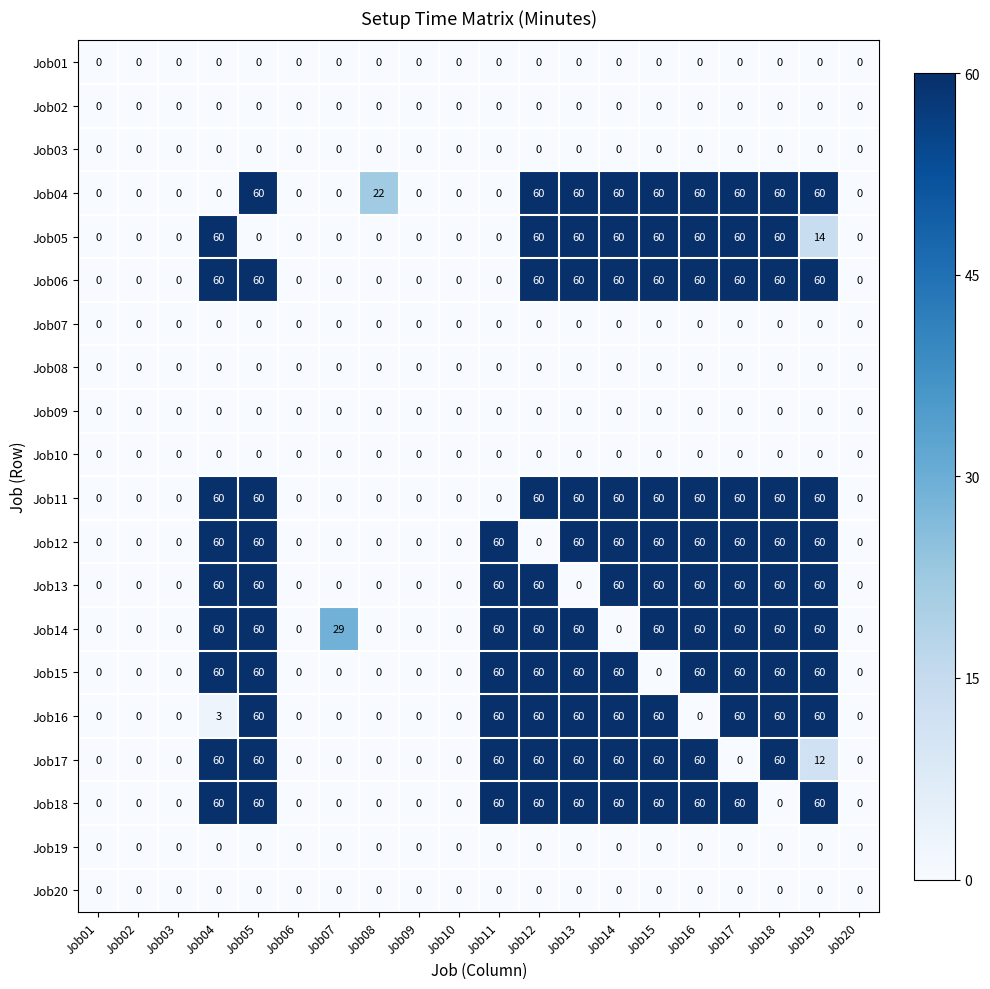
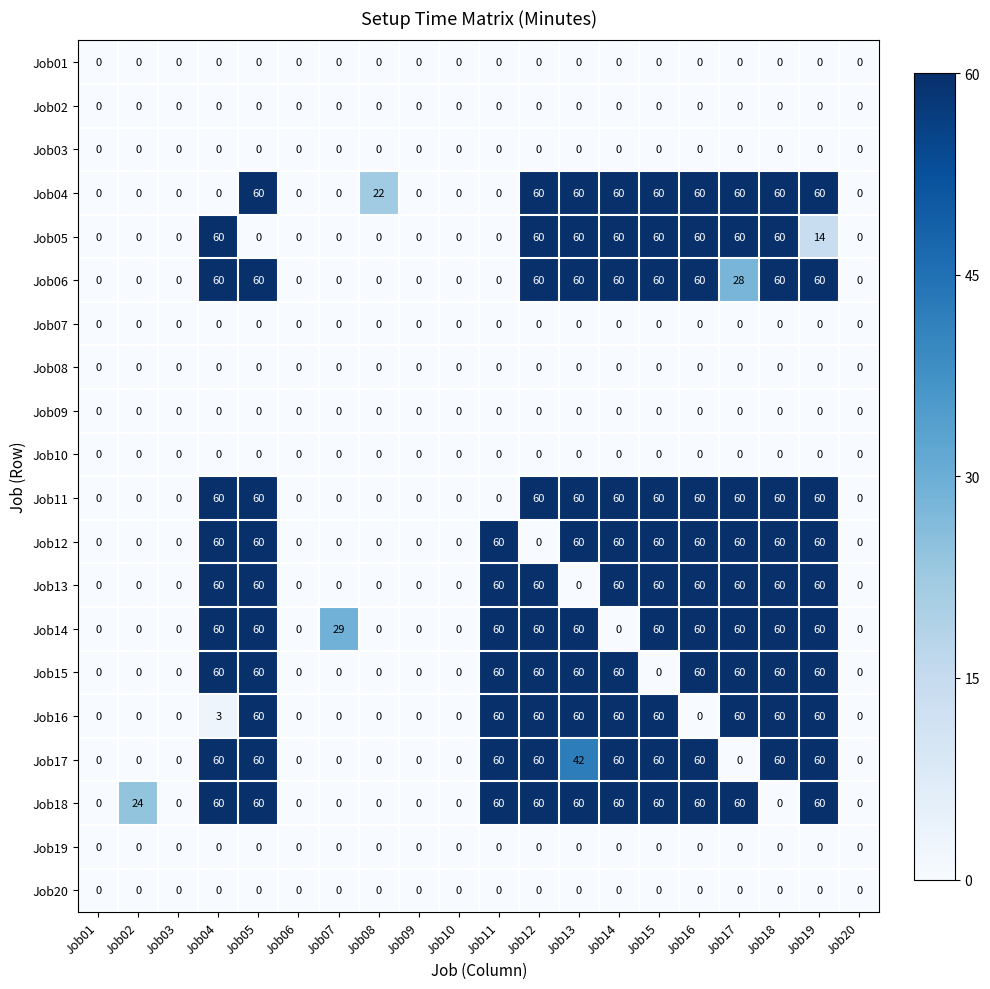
  {
    "Job06": {
      "Job01": 0,
      "Job02": 0,
      "Job03": 0,
      "Job04": 60,
      "Job05": 60,
      "Job06": 0,
      "Job07": 0,
      "Job08": 0,
      "Job09": 0,
      "Job10": 0,
      "Job11": 0,
      "Job12": 60,
      "Job13": 60,
      "Job14": 60,
      "Job15": 60,
      "Job16": 60,
-     "Job17": 60,
+     "Job17": 28,
      "Job18": 60,
      "Job19": 60,
      "Job20": 0
    },
    "Job17": {
      "Job01": 0,
      "Job02": 0,
      "Job03": 0,
      "Job04": 60,
      "Job05": 60,
      "Job06": 0,
      "Job07": 0,
      "Job08": 0,
      "Job09": 0,
      "Job10": 0,
      "Job11": 60,
      "Job12": 60,
-     "Job13": 60,
+     "Job13": 42,
      "Job14": 60,
      "Job15": 60,
      "Job16": 60,
      "Job17": 0,
      "Job18": 60,
-     "Job19": 12,
+     "Job19": 60,
      "Job20": 0
    },
    "Job18": {
      "Job01": 0,
-     "Job02": 0,
+     "Job02": 24,
      "Job03": 0,
      "Job04": 60,
      "Job05": 60,
      "Job06": 0,
      "Job07": 0,
      "Job08": 0,
      "Job09": 0,
      "Job10": 0,
      "Job11": 60,
      "Job12": 60,
      "Job13": 60,
      "Job14": 60,
      "Job15": 60,
      "Job16": 60,
      "Job17": 60,
      "Job18": 0,
      "Job19": 60,
      "Job20": 0
    }
  }
